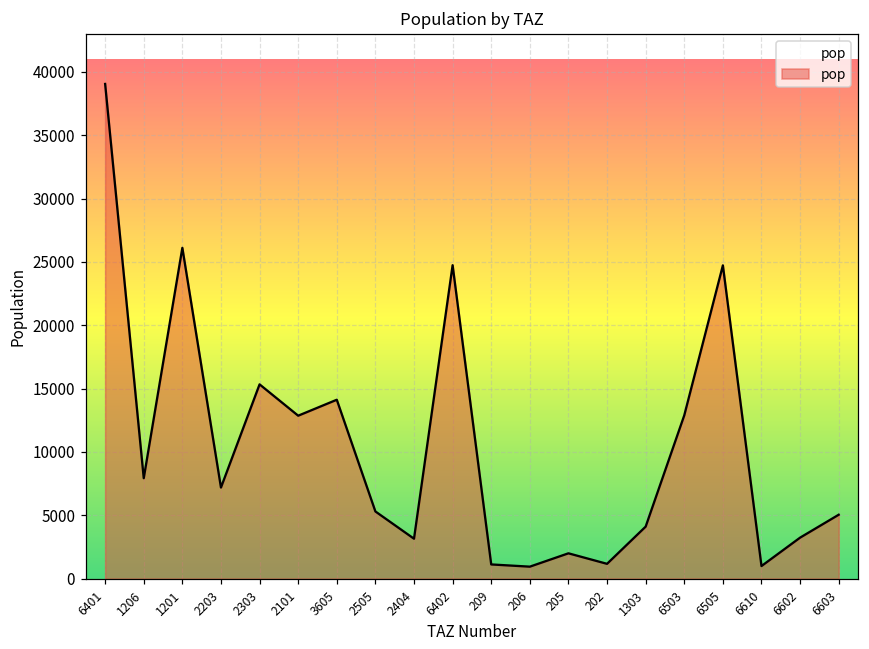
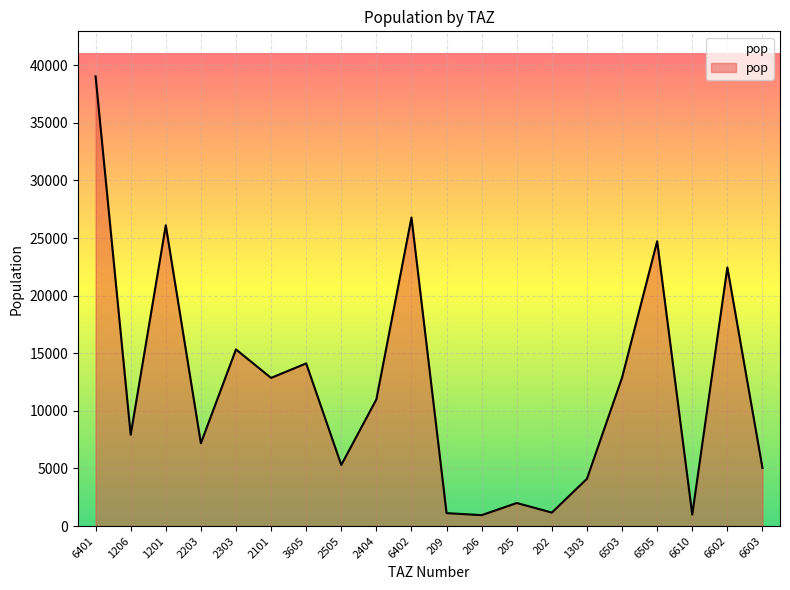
  {
    "6401": 39000,
    "1206": 7900,
    "1201": 26100,
    "2203": 7200,
    "2303": 15300,
    "2101": 12900,
    "3605": 14100,
    "2505": 5300,
-   "2404": 3200,
-   "6402": 24700,
+   "2404": 11000,
+   "6402": 26800,
    "209": 1100,
    "206": 900,
    "205": 2000,
    "202": 1200,
    "1303": 4100,
    "6503": 12900,
    "6505": 24700,
    "6610": 1000,
-   "6602": 3200,
+   "6602": 22400,
    "6603": 5000
  }
